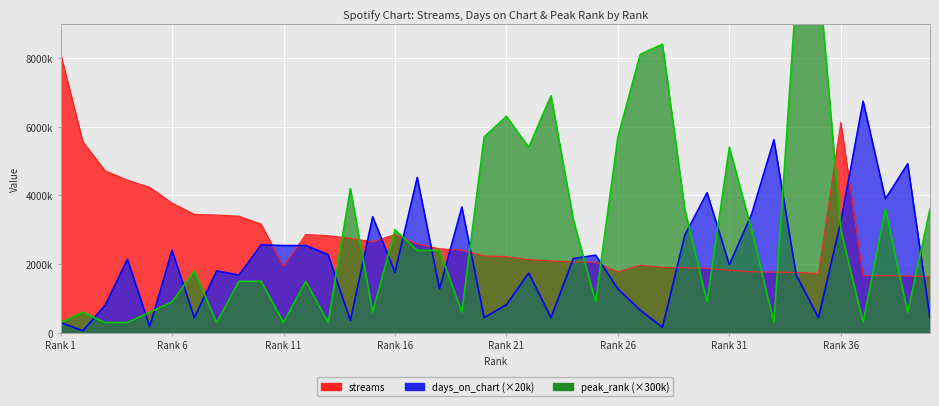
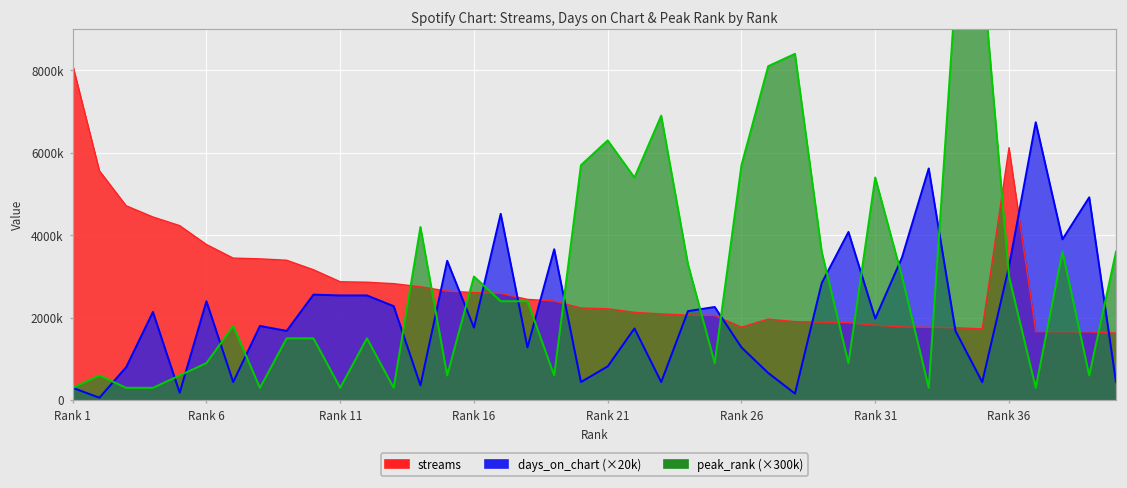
  {
    "streams": {
      "Rank 1": 8100000,
      "Rank 6": 3800000,
-     "Rank 11": 1900000,
-     "Rank 16": 2900000,
+     "Rank 11": 2900000,
+     "Rank 16": 2600000,
      "Rank 21": 2200000,
      "Rank 26": 1800000,
      "Rank 31": 1800000,
      "Rank 36": 6100000
    }
  }
